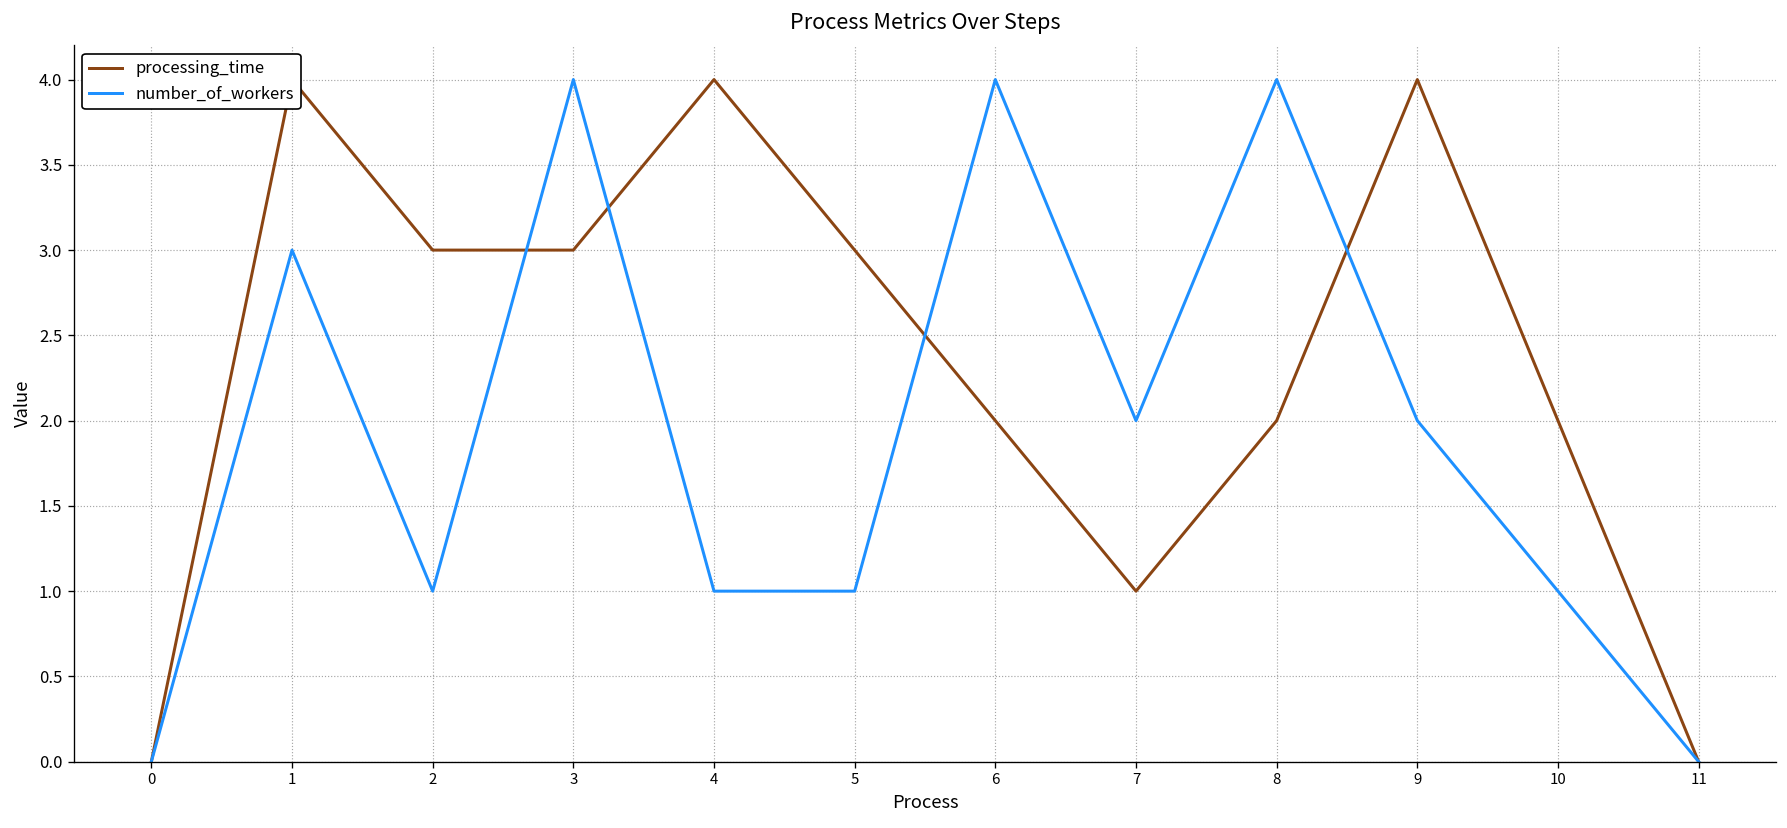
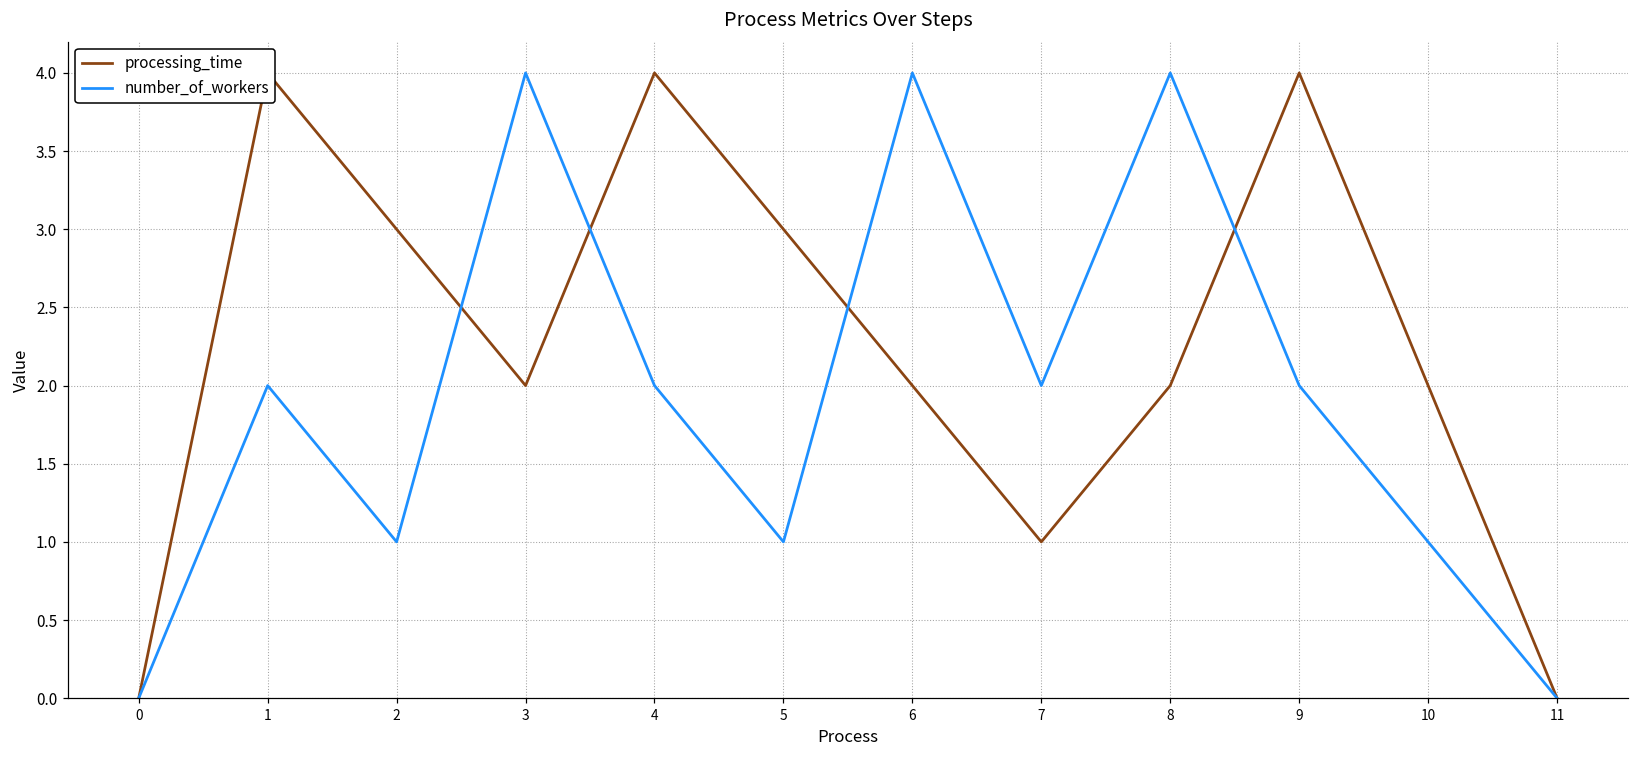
  {
    "processing_time": {
      "2": 3,
-     "3": 3,
+     "3": 2,
      "4": 4,
      "5": 3,
      "6": 2,
      "7": 1,
      "8": 2,
      "9": 4,
      "10": 2
    },
    "number_of_workers": {
-     "1": 3,
+     "1": 2,
      "2": 1,
      "3": 4,
-     "4": 1,
+     "4": 2,
      "5": 1,
      "6": 4,
      "7": 2,
      "8": 4,
      "9": 2,
      "10": 1
    }
  }
